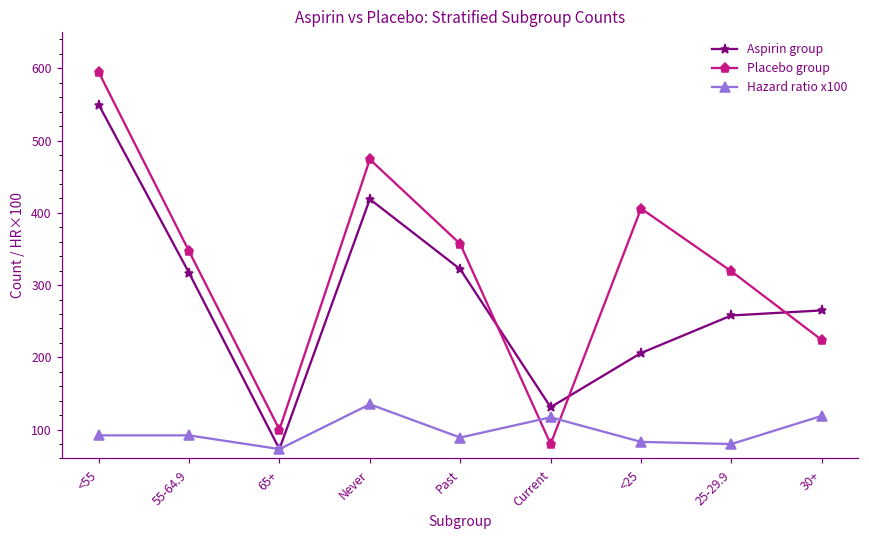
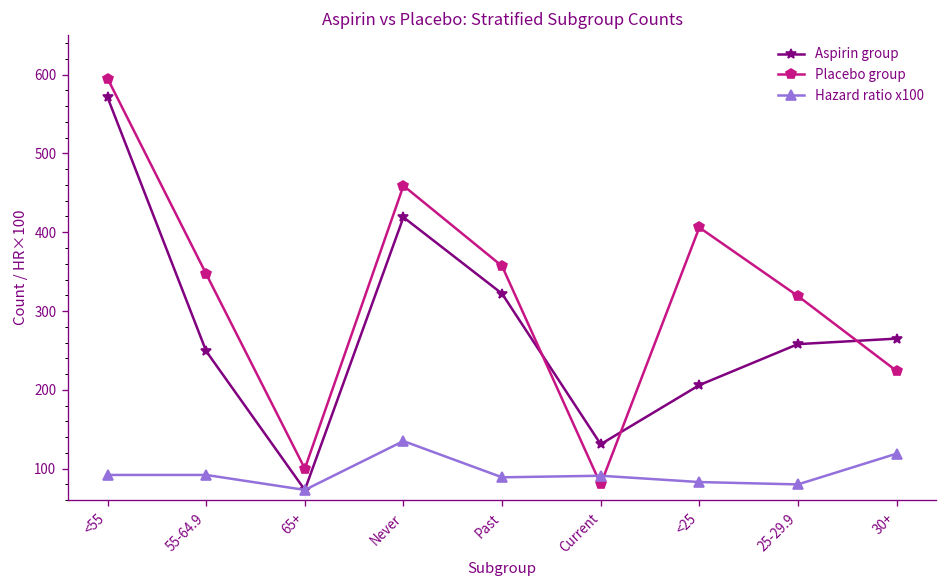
  {
    "Aspirin group": {
-     "<55": 550,
-     "55-64.9": 320,
+     "<55": 570,
+     "55-64.9": 250,
      "Never": 420,
      "Past": 320,
      "Current": 130,
      "<25": 210,
      "25-29.9": 260,
      "30+": 270
    },
    "Placebo group": {
      "<55": 600,
      "55-64.9": 350,
      "65+": 100,
-     "Never": 470,
+     "Never": 460,
      "Past": 360,
      "Current": 80,
      "<25": 410,
      "25-29.9": 320,
      "30+": 220
    },
    "Hazard ratio x100": {
      "<55": 90,
      "55-64.9": 90,
      "Never": 140,
      "Past": 90,
-     "Current": 120,
+     "Current": 90,
      "<25": 80,
      "25-29.9": 80,
      "30+": 120
    }
  }
